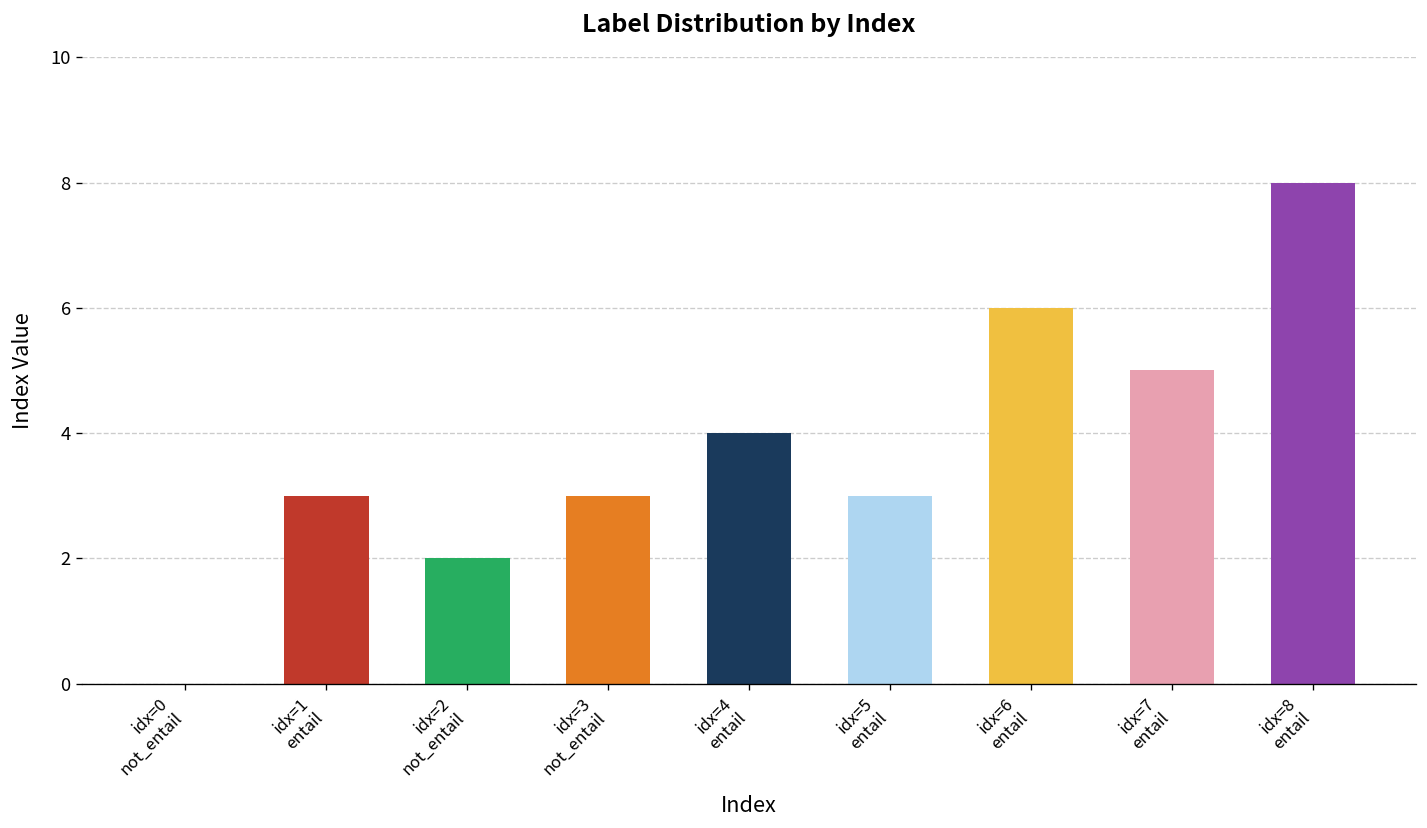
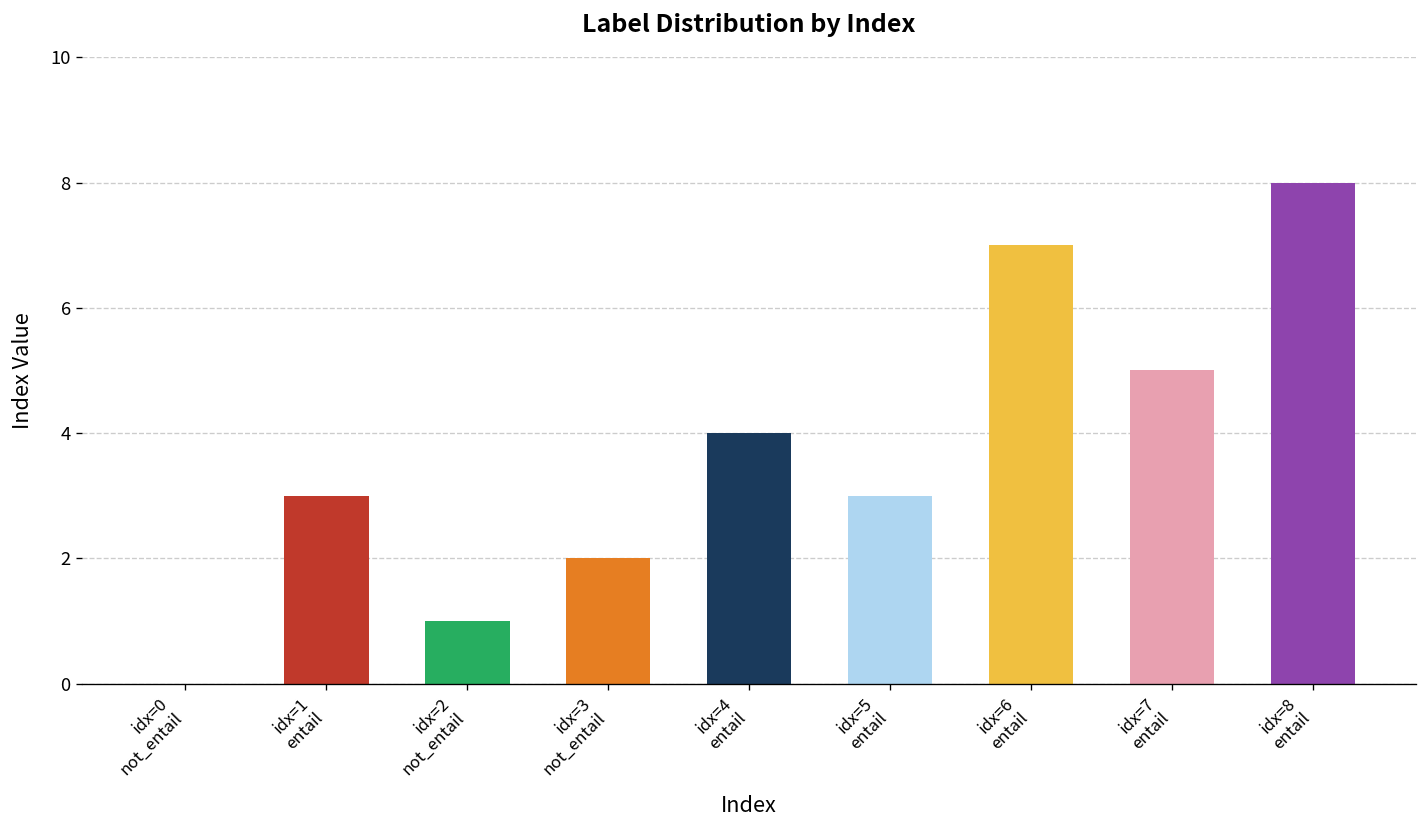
  {
    "idx=0 not_entail": 0,
    "idx=1 entail": 3,
-   "idx=2 not_entail": 2,
-   "idx=3 not_entail": 3,
+   "idx=2 not_entail": 1,
+   "idx=3 not_entail": 2,
    "idx=4 entail": 4,
    "idx=5 entail": 3,
-   "idx=6 entail": 6,
+   "idx=6 entail": 7,
    "idx=7 entail": 5,
    "idx=8 entail": 8
  }
